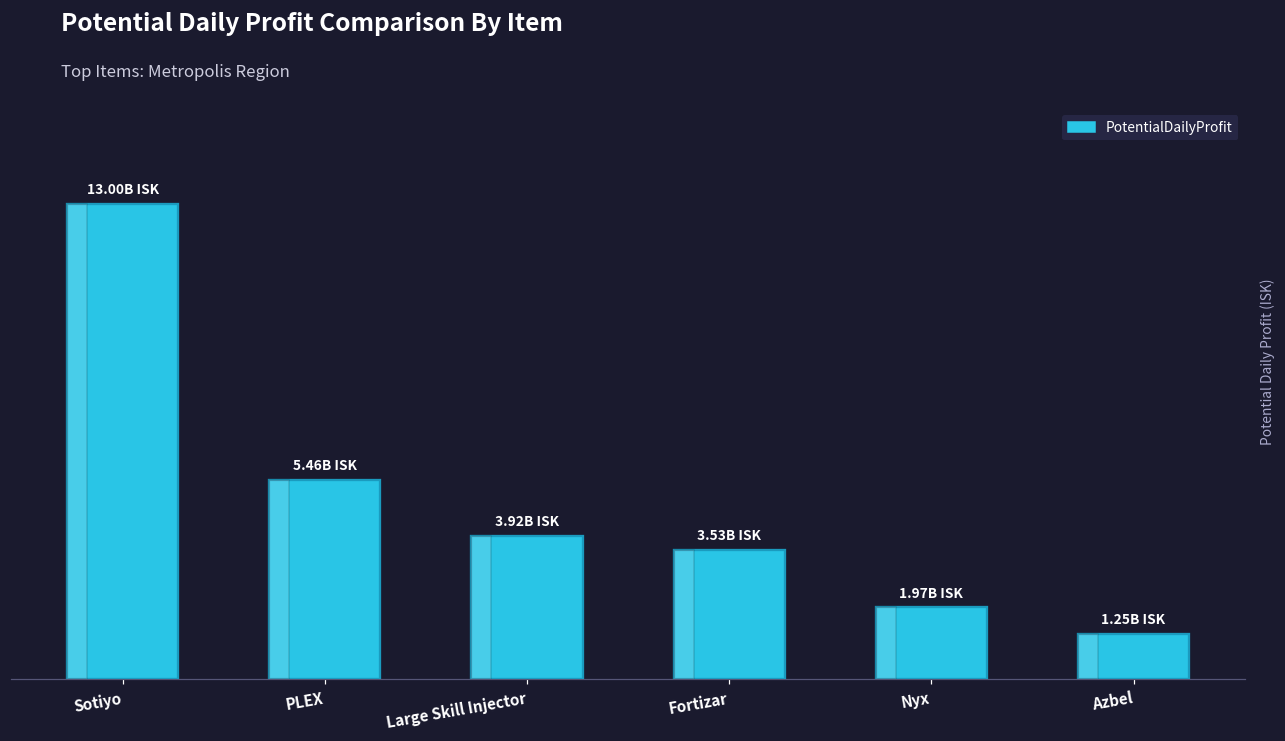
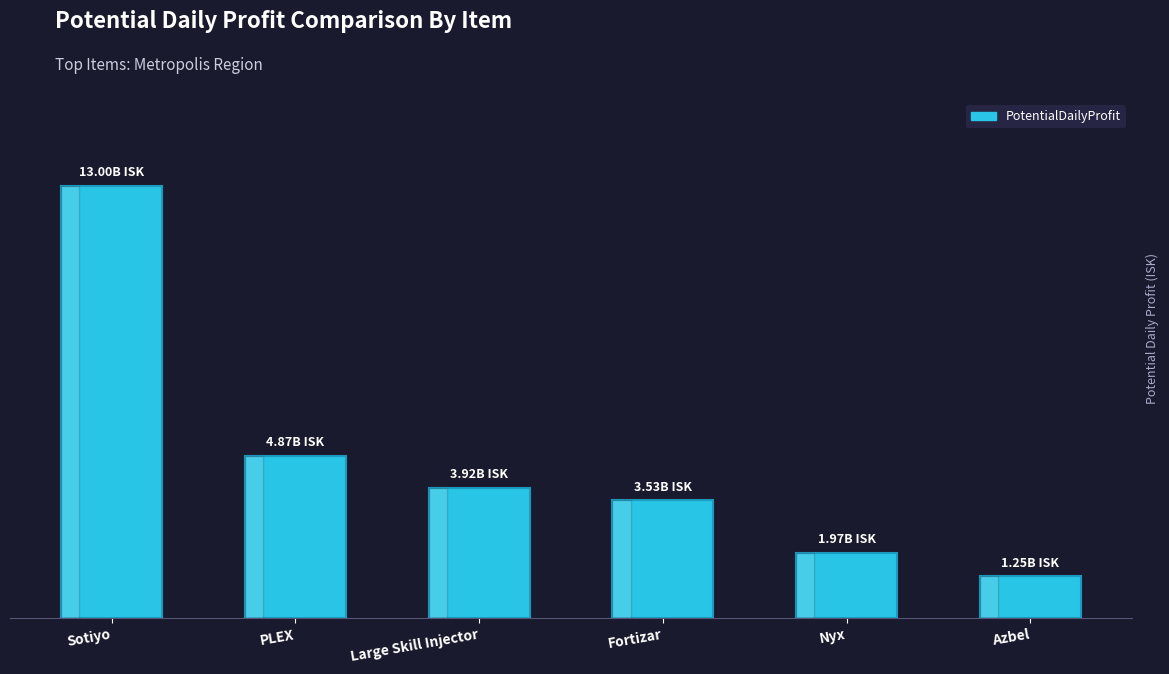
  {
    "Sotiyo": "13.00B",
-   "PLEX": "5.46B",
+   "PLEX": "4.87B",
    "Large Skill Injector": "3.92B",
    "Fortizar": "3.53B",
    "Nyx": "1.97B",
    "Azbel": "1.25B"
  }
